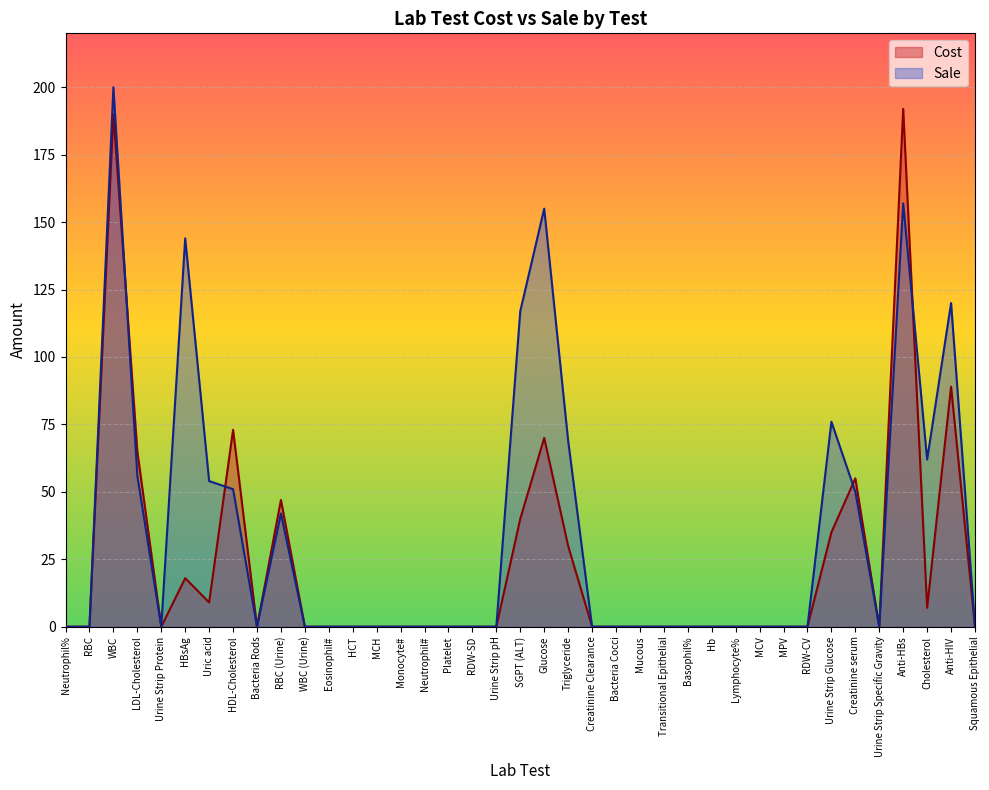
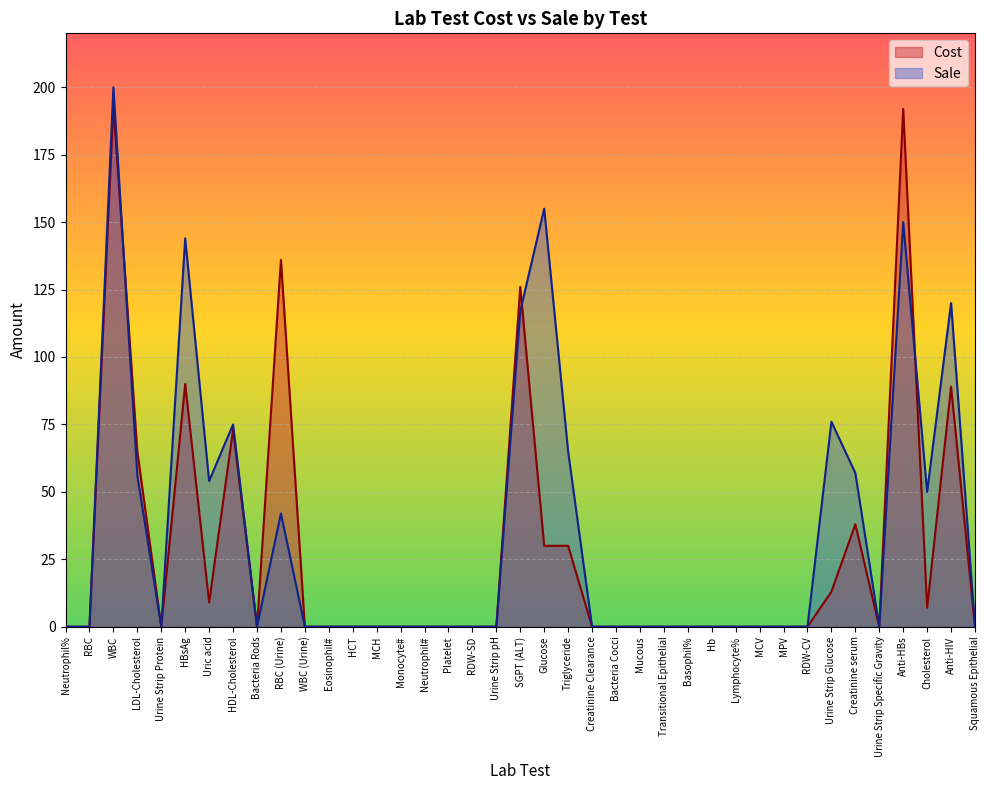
  {
    "Cost": {
-     "WBC": 190,
+     "WBC": 193,
      "LDL-Cholesterol": 65,
-     "HBsAg": 18,
+     "HBsAg": 90,
      "Uric acid": 9,
      "HDL-Cholesterol": 73,
-     "RBC (Urine)": 47,
-     "SGPT (ALT)": 40,
-     "Glucose": 70,
+     "RBC (Urine)": 136,
+     "SGPT (ALT)": 126,
+     "Glucose": 30,
      "Triglyceride": 30,
-     "Urine Strip Glucose": 35,
-     "Creatinine serum": 55,
+     "Urine Strip Glucose": 13,
+     "Creatinine serum": 38,
      "Anti-HBs": 192,
      "Cholesterol": 7,
      "Anti-HIV": 89
    },
    "Sale": {
      "WBC": 200,
      "LDL-Cholesterol": 56,
      "HBsAg": 144,
      "Uric acid": 54,
-     "HDL-Cholesterol": 51,
+     "HDL-Cholesterol": 75,
      "RBC (Urine)": 42,
      "SGPT (ALT)": 117,
      "Glucose": 155,
-     "Triglyceride": 69,
+     "Triglyceride": 65,
      "Urine Strip Glucose": 76,
-     "Creatinine serum": 50,
-     "Anti-HBs": 157,
-     "Cholesterol": 62,
+     "Creatinine serum": 57,
+     "Anti-HBs": 150,
+     "Cholesterol": 50,
      "Anti-HIV": 120
    }
  }
